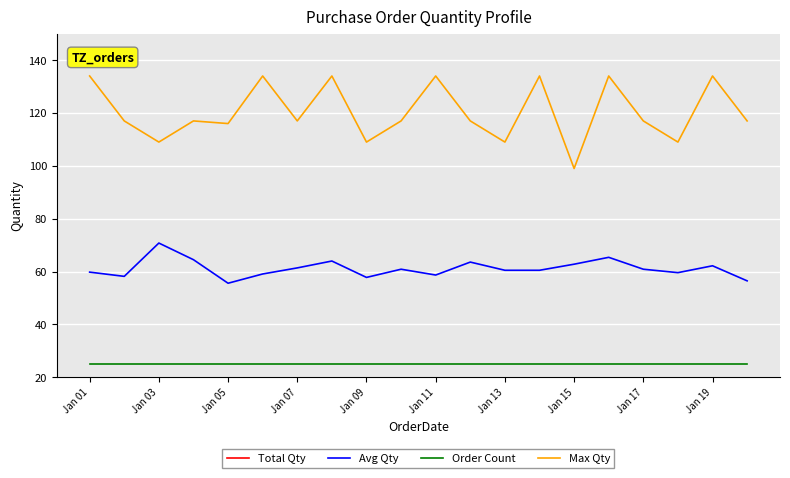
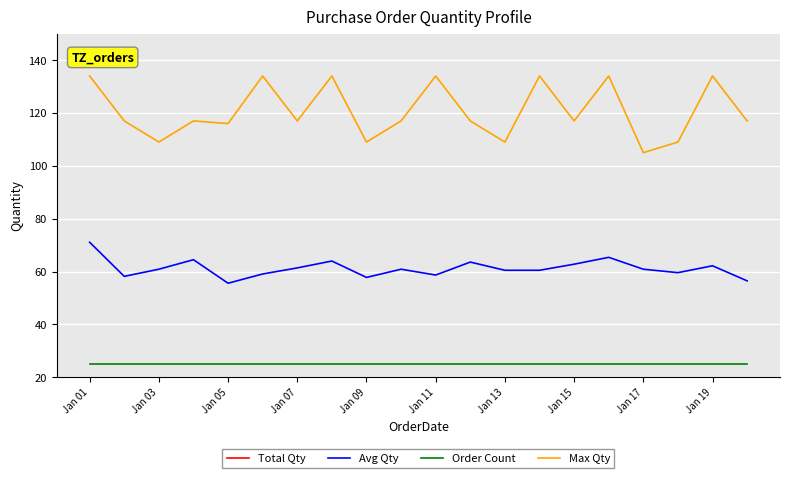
  {
    "Avg Qty": {
-     "Jan 01": 60,
-     "Jan 03": 71,
+     "Jan 01": 71,
+     "Jan 03": 61,
      "Jan 05": 56,
      "Jan 07": 61,
      "Jan 09": 58,
      "Jan 11": 59,
      "Jan 13": 61,
      "Jan 15": 63,
      "Jan 17": 61,
      "Jan 19": 62
    },
    "Order Count": {
      "Jan 01": 25,
      "Jan 03": 25,
      "Jan 05": 25,
      "Jan 07": 25,
      "Jan 09": 25,
      "Jan 11": 25,
      "Jan 13": 25,
      "Jan 15": 25,
      "Jan 17": 25,
      "Jan 19": 25
    },
    "Max Qty": {
      "Jan 01": 134,
      "Jan 03": 109,
      "Jan 05": 116,
      "Jan 07": 117,
      "Jan 09": 109,
      "Jan 11": 134,
      "Jan 13": 109,
-     "Jan 15": 99,
-     "Jan 17": 117,
+     "Jan 15": 117,
+     "Jan 17": 105,
      "Jan 19": 134
    }
  }
